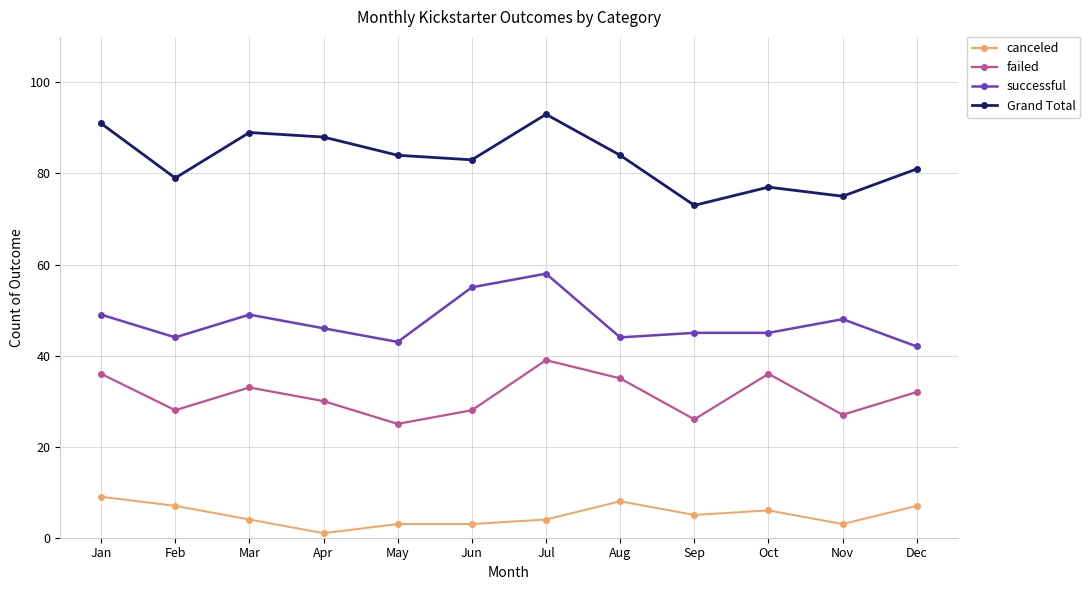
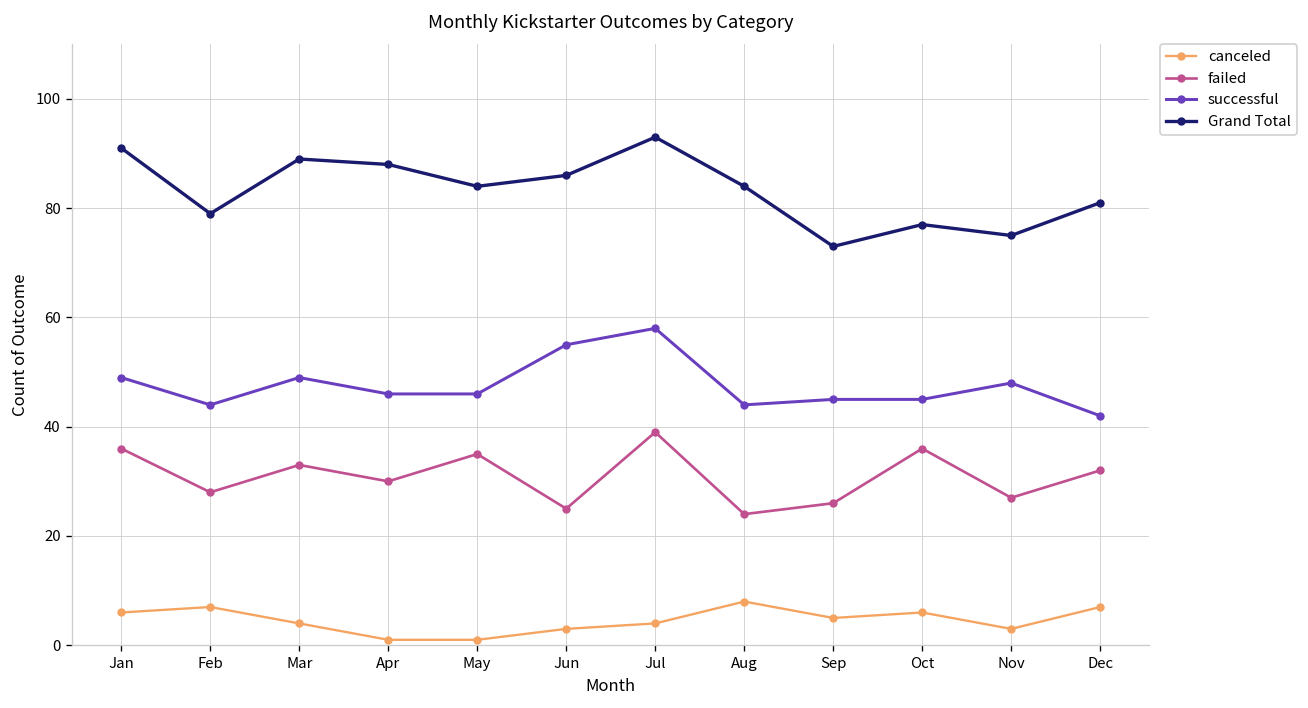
  {
    "canceled": {
-     "Jan": 9,
+     "Jan": 6,
      "Feb": 7,
      "Mar": 4,
      "Apr": 1,
-     "May": 3,
+     "May": 1,
      "Jun": 3,
      "Jul": 4,
      "Aug": 8,
      "Sep": 5,
      "Oct": 6,
      "Nov": 3,
      "Dec": 7
    },
    "failed": {
      "Jan": 36,
      "Feb": 28,
      "Mar": 33,
      "Apr": 30,
-     "May": 25,
-     "Jun": 28,
+     "May": 35,
+     "Jun": 25,
      "Jul": 39,
-     "Aug": 35,
+     "Aug": 24,
      "Sep": 26,
      "Oct": 36,
      "Nov": 27,
      "Dec": 32
    },
    "successful": {
      "Jan": 49,
      "Feb": 44,
      "Mar": 49,
      "Apr": 46,
-     "May": 43,
+     "May": 46,
      "Jun": 55,
      "Jul": 58,
      "Aug": 44,
      "Sep": 45,
      "Oct": 45,
      "Nov": 48,
      "Dec": 42
    },
    "Grand Total": {
      "Jan": 91,
      "Feb": 79,
      "Mar": 89,
      "Apr": 88,
      "May": 84,
-     "Jun": 83,
+     "Jun": 86,
      "Jul": 93,
      "Aug": 84,
      "Sep": 73,
      "Oct": 77,
      "Nov": 75,
      "Dec": 81
    }
  }
